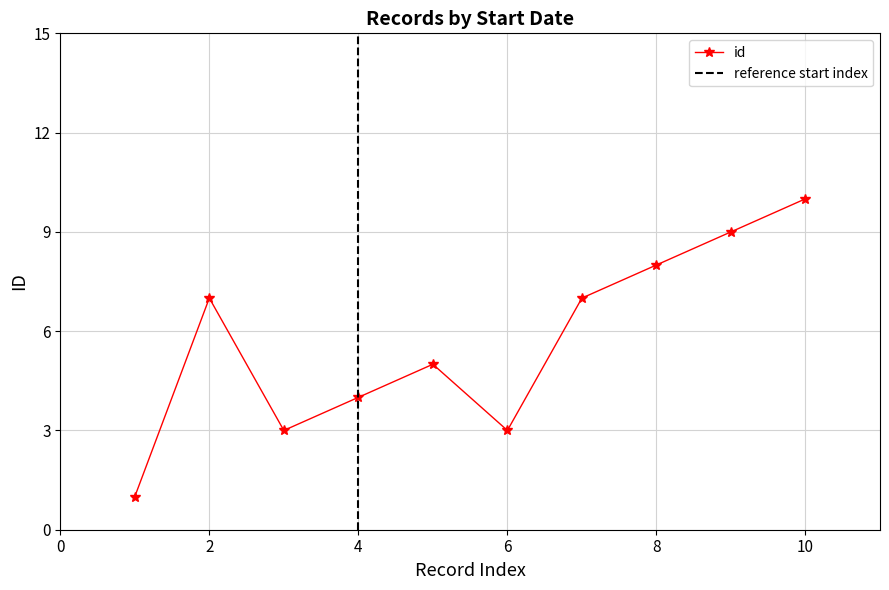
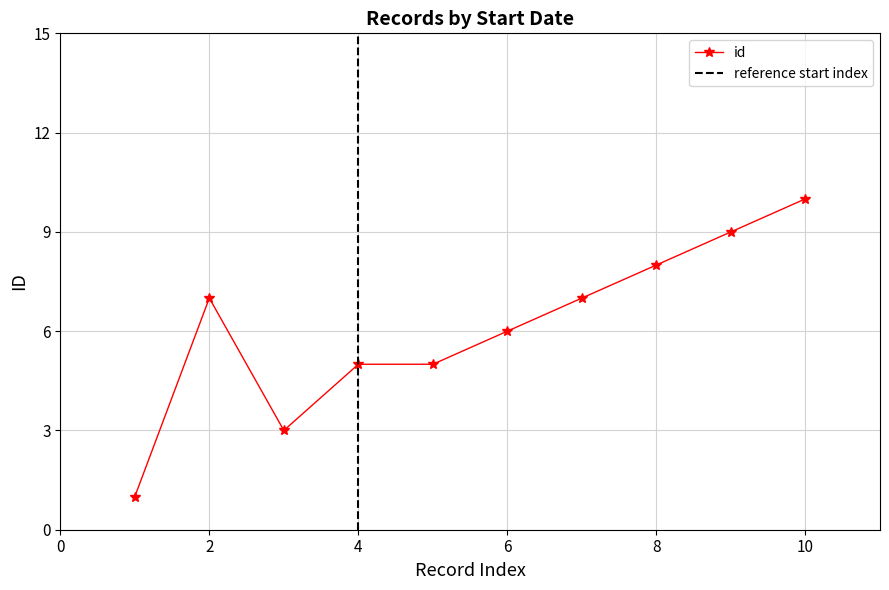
  {
    "2": 7,
-   "4": 4,
-   "6": 3,
+   "4": 5,
+   "6": 6,
    "8": 8,
    "10": 10
  }
